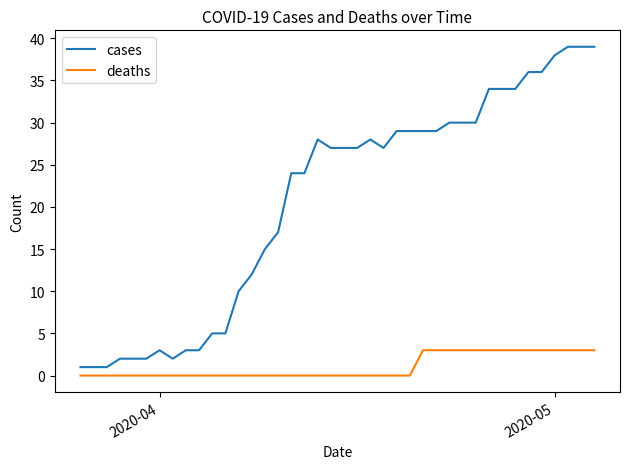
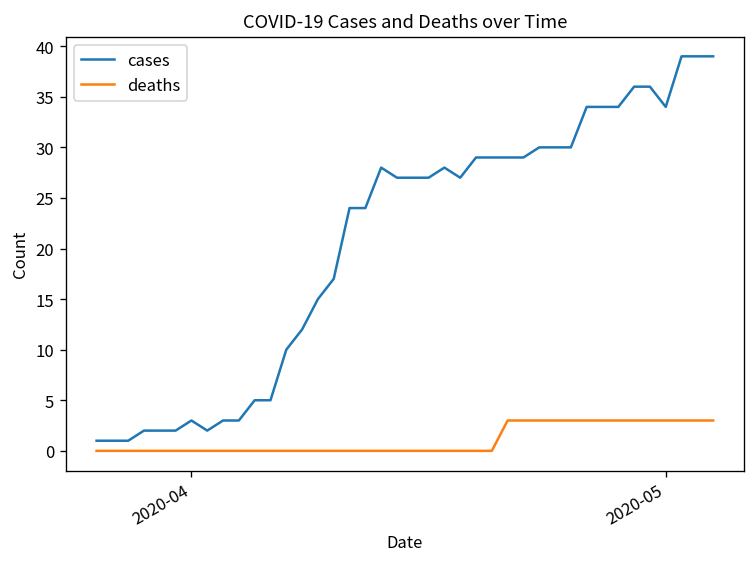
  {
    "cases": {
      "2020-04": 3,
-     "2020-05": 38
+     "2020-05": 34
    },
    "deaths": {
      "2020-04": 0,
      "2020-05": 3
    }
  }
